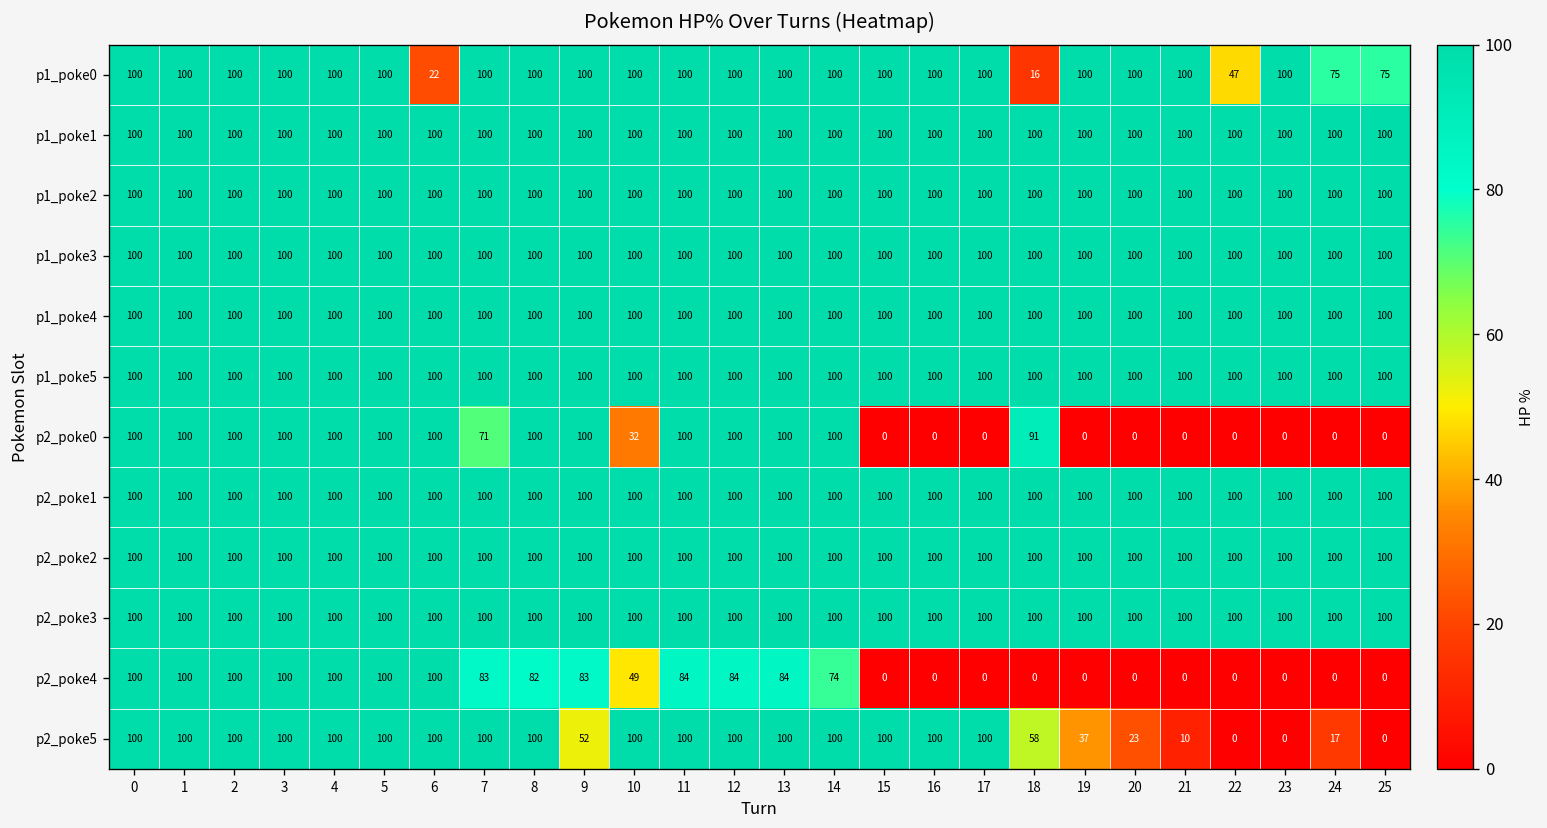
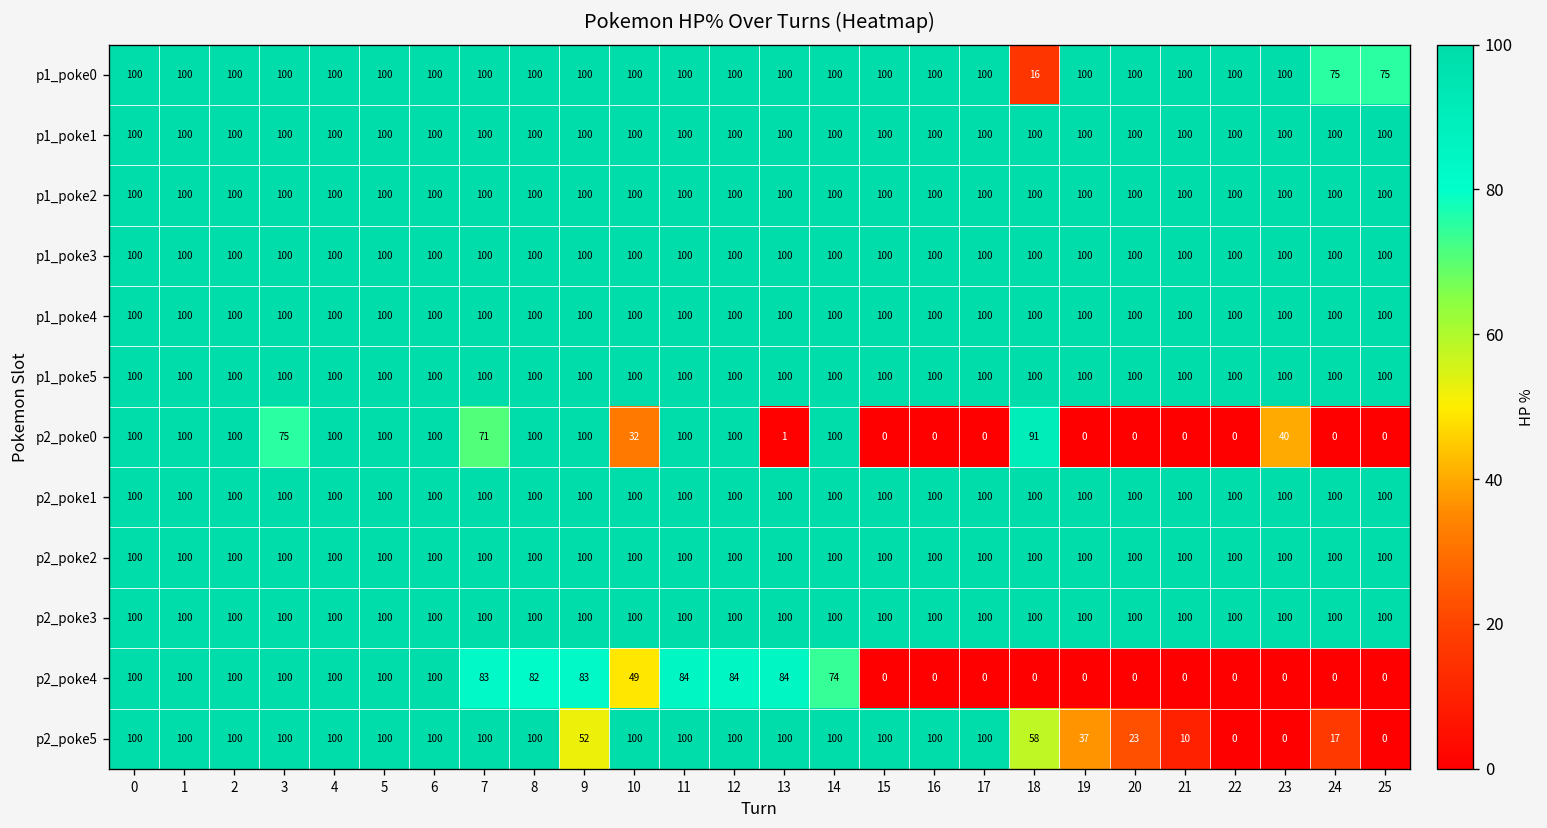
  {
    "p1_poke0": {
      "0": 100,
      "1": 100,
      "2": 100,
      "3": 100,
      "4": 100,
      "5": 100,
-     "6": 22,
+     "6": 100,
      "7": 100,
      "8": 100,
      "9": 100,
      "10": 100,
      "11": 100,
      "12": 100,
      "13": 100,
      "14": 100,
      "15": 100,
      "16": 100,
      "17": 100,
      "18": 16,
      "19": 100,
      "20": 100,
      "21": 100,
-     "22": 47,
+     "22": 100,
      "23": 100,
      "24": 75,
      "25": 75
    },
    "p2_poke0": {
      "0": 100,
      "1": 100,
      "2": 100,
-     "3": 100,
+     "3": 75,
      "4": 100,
      "5": 100,
      "6": 100,
      "7": 71,
      "8": 100,
      "9": 100,
      "10": 32,
      "11": 100,
      "12": 100,
-     "13": 100,
+     "13": 1,
      "14": 100,
      "15": 0,
      "16": 0,
      "17": 0,
      "18": 91,
      "19": 0,
      "20": 0,
      "21": 0,
      "22": 0,
-     "23": 0,
+     "23": 40,
      "24": 0,
      "25": 0
    }
  }
